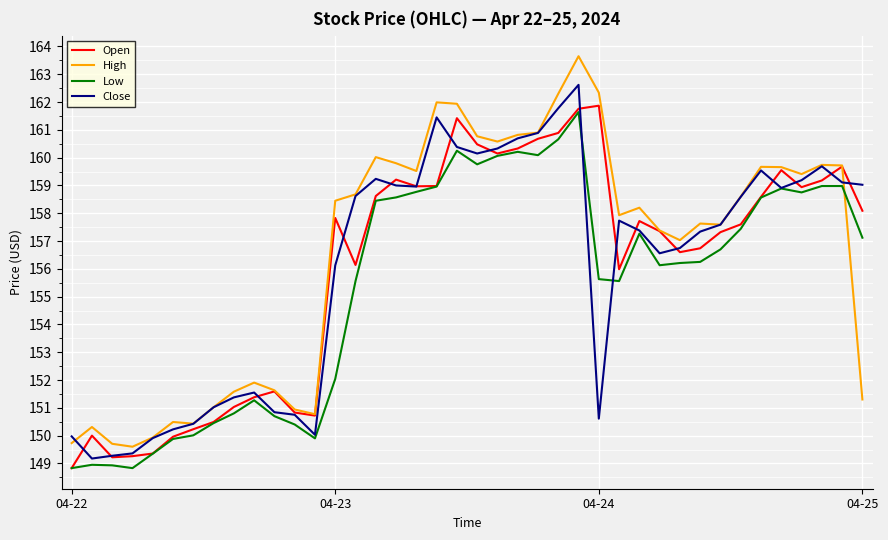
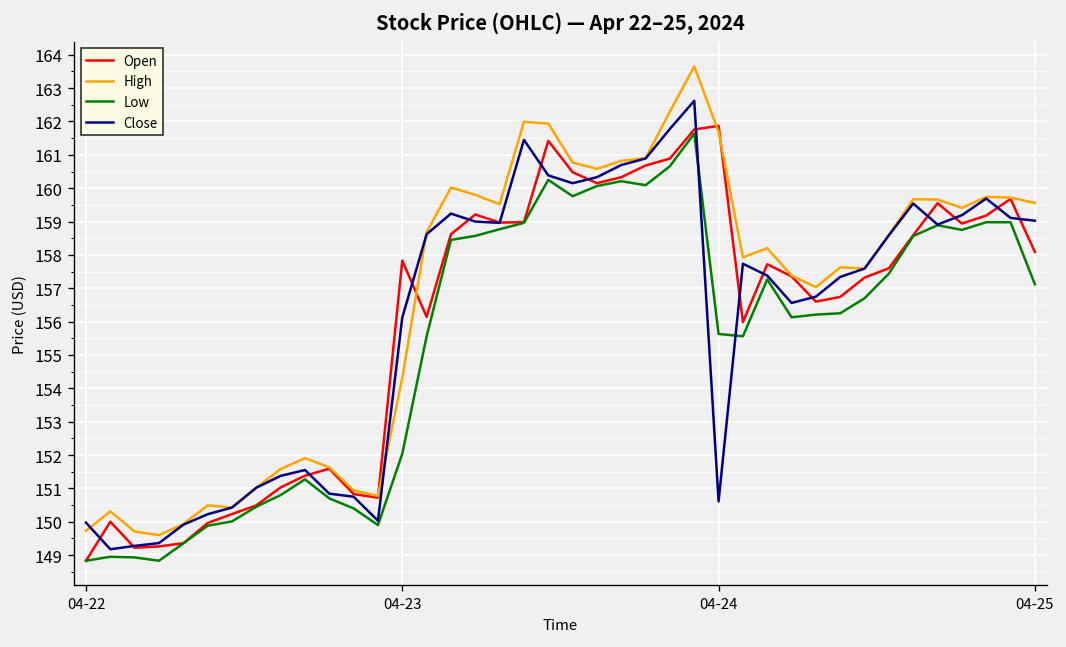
  {
    "Open": {
      "04-23": 157.8,
      "04-24": 161.9,
      "04-25": 158.1
    },
    "High": {
      "04-22": 149.7,
-     "04-23": 158.5,
-     "04-24": 162.3,
-     "04-25": 151.3
+     "04-23": 154.3,
+     "04-24": 161.7,
+     "04-25": 159.6
    },
    "Low": {
      "04-23": 152.0,
      "04-24": 155.6,
      "04-25": 157.1
    },
    "Close": {
      "04-22": 150.0,
      "04-23": 156.1,
      "04-24": 150.6,
      "04-25": 159.0
    }
  }
